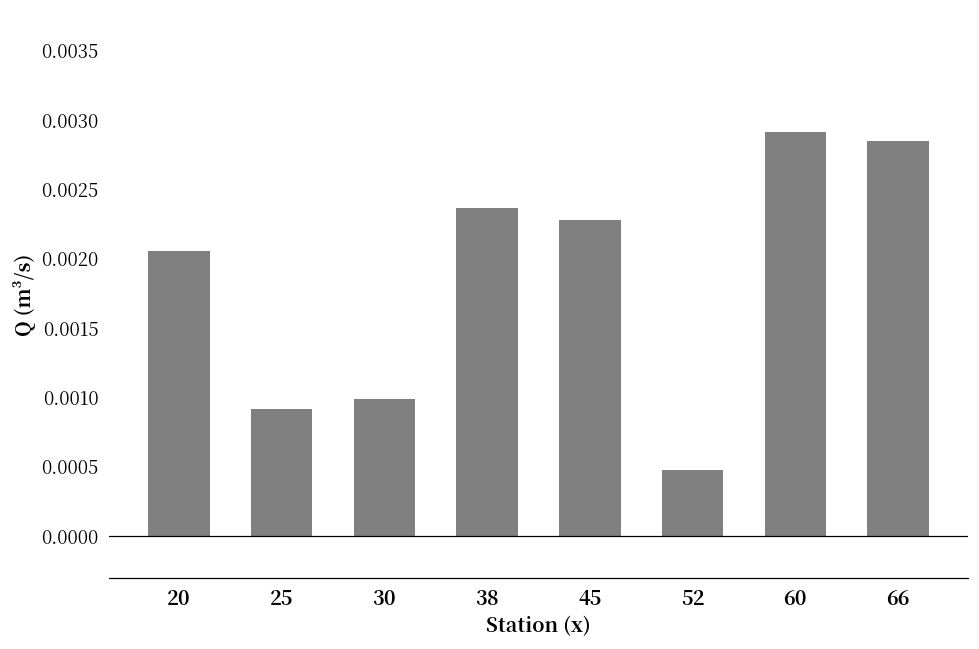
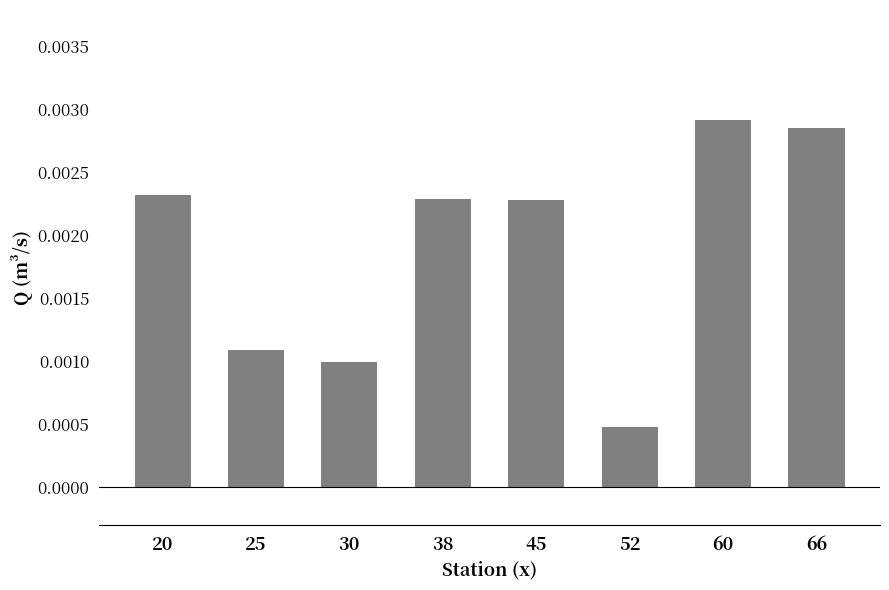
  {
-   "20": 0.00206,
-   "25": 0.00091,
+   "20": 0.00232,
+   "25": 0.00109,
    "30": 0.00099,
-   "38": 0.00236,
+   "38": 0.00229,
    "45": 0.00228,
    "52": 0.00048,
    "60": 0.00291,
    "66": 0.00285
  }
